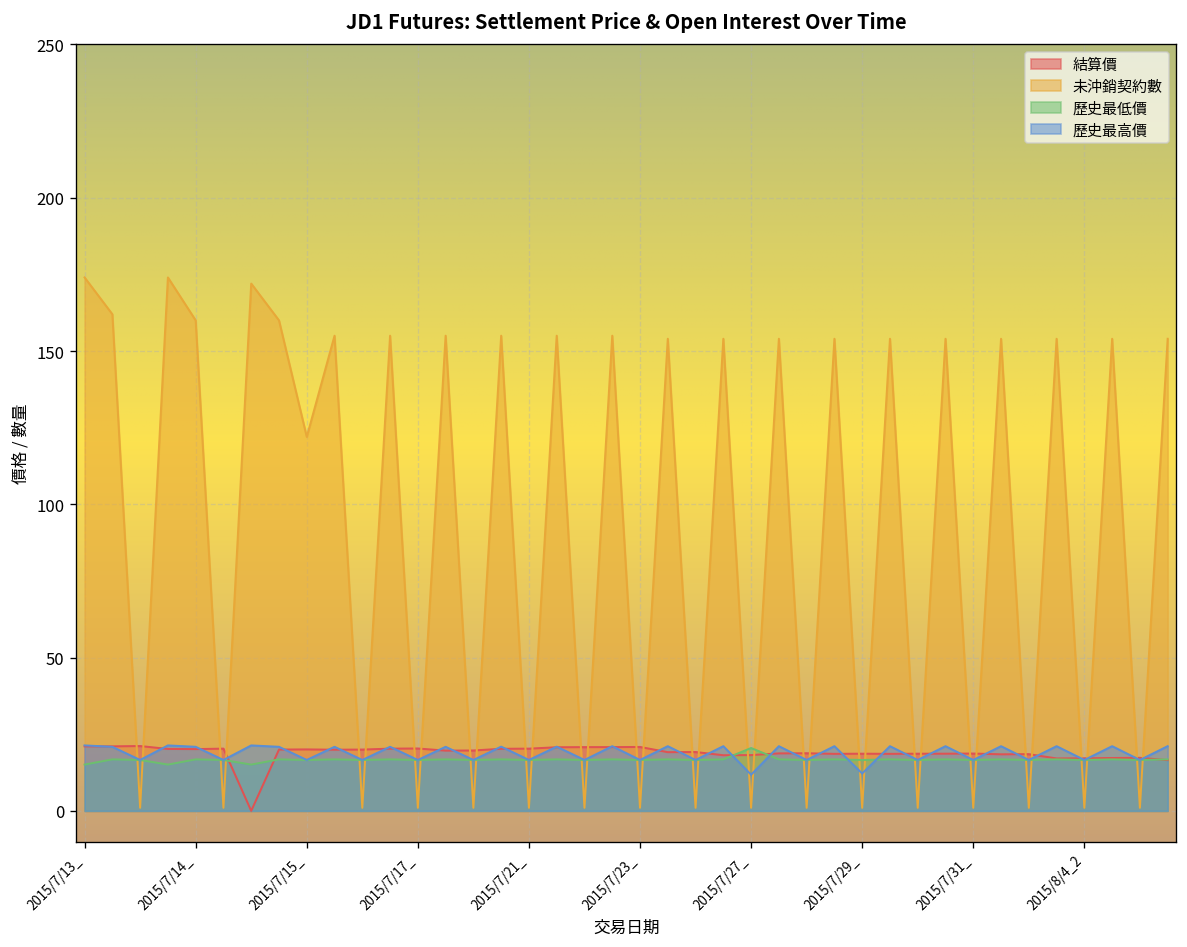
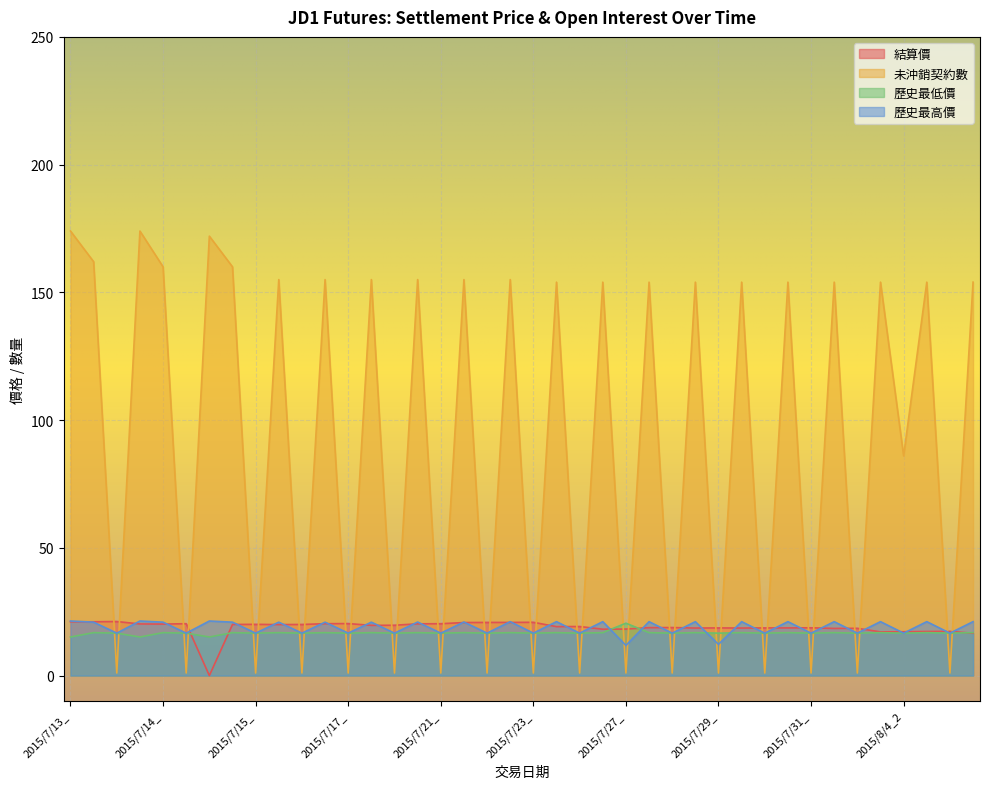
  {
    "結算價": {
      "2015/7/15_": 20,
      "2015/7/17_": 20,
      "2015/7/21_": 20,
      "2015/7/23_": 21,
      "2015/7/27_": 18,
      "2015/7/29_": 19,
      "2015/7/31_": 19
    },
    "未沖銷契約數": {
      "2015/7/13_": 174,
      "2015/7/14_": 160,
-     "2015/7/15_": 122,
+     "2015/7/15_": 1,
      "2015/7/17_": 1,
      "2015/7/21_": 1,
      "2015/7/23_": 1,
      "2015/7/27_": 1,
      "2015/7/29_": 1,
      "2015/7/31_": 1,
-     "2015/8/4_2": 1
+     "2015/8/4_2": 86
    },
    "歷史最低價": {
      "2015/7/13_": 15,
      "2015/7/14_": 17,
      "2015/7/27_": 21,
      "2015/7/29_": 17
    },
    "歷史最高價": {
      "2015/7/27_": 12,
      "2015/7/29_": 12
    }
  }
